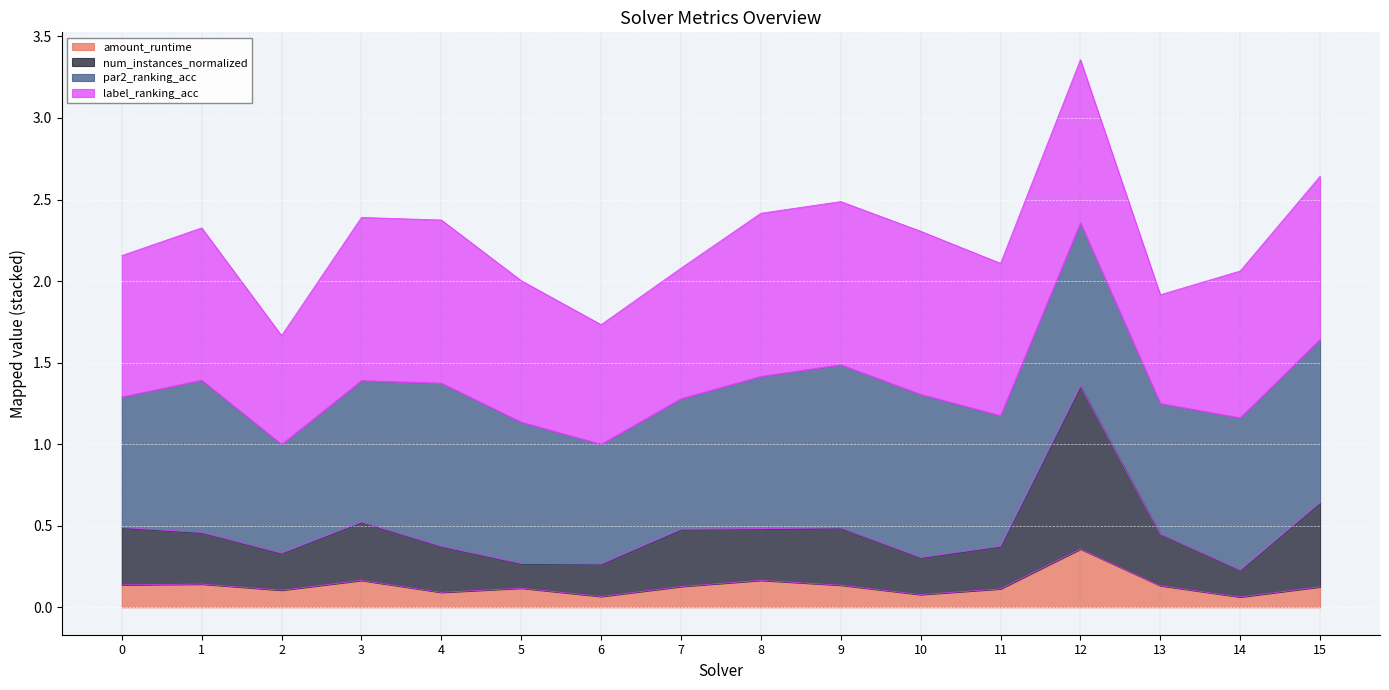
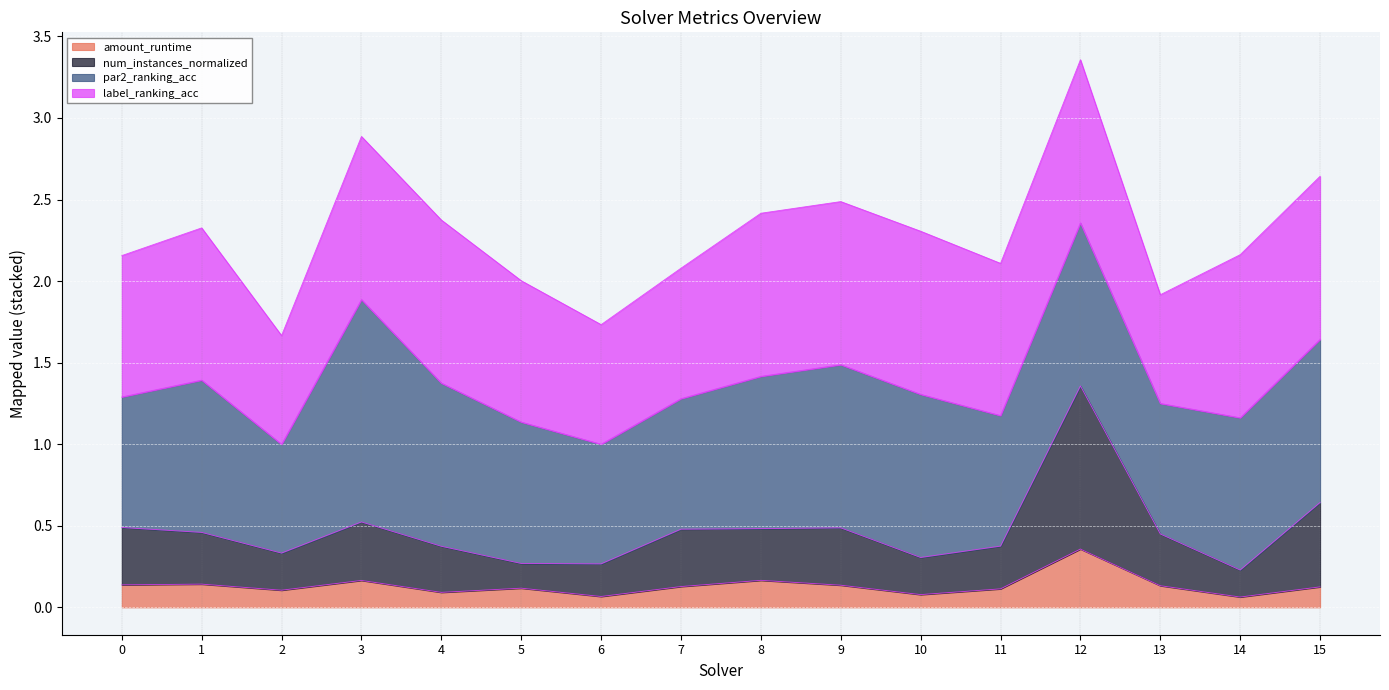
  {
    "amount_runtime": {
      "0": 0.14,
      "1": 0.14,
      "2": 0.11,
      "3": 0.16,
      "4": 0.09,
      "5": 0.12,
      "6": 0.07,
      "7": 0.13,
      "8": 0.17,
      "9": 0.14,
      "10": 0.08,
      "11": 0.11,
      "12": 0.36,
      "13": 0.13,
      "14": 0.06,
      "15": 0.13
    },
    "num_instances_normalized": {
      "0": 0.35,
      "1": 0.32,
      "2": 0.23,
      "3": 0.36,
      "4": 0.28,
      "5": 0.15,
      "6": 0.20,
      "7": 0.35,
      "8": 0.32,
      "9": 0.35,
      "10": 0.23,
      "11": 0.26,
      "12": 1.00,
      "13": 0.32,
      "14": 0.17,
      "15": 0.52
    },
    "par2_ranking_acc": {
      "0": 0.80,
      "1": 0.93,
      "2": 0.67,
-     "3": 0.87,
+     "3": 1.36,
      "4": 1.00,
      "5": 0.87,
      "6": 0.73,
      "7": 0.80,
      "8": 0.93,
      "9": 1.00,
      "10": 1.00,
      "11": 0.80,
      "12": 1.00,
      "13": 0.80,
      "14": 0.93,
      "15": 1.00
    },
    "label_ranking_acc": {
      "0": 0.87,
      "1": 0.93,
      "2": 0.67,
      "3": 1.0,
      "4": 1.0,
      "5": 0.87,
      "6": 0.73,
      "7": 0.8,
      "8": 1.0,
      "9": 1.0,
      "10": 1.0,
      "11": 0.93,
      "12": 1.0,
      "13": 0.67,
-     "14": 0.9,
+     "14": 1.0,
      "15": 1.0
    }
  }
